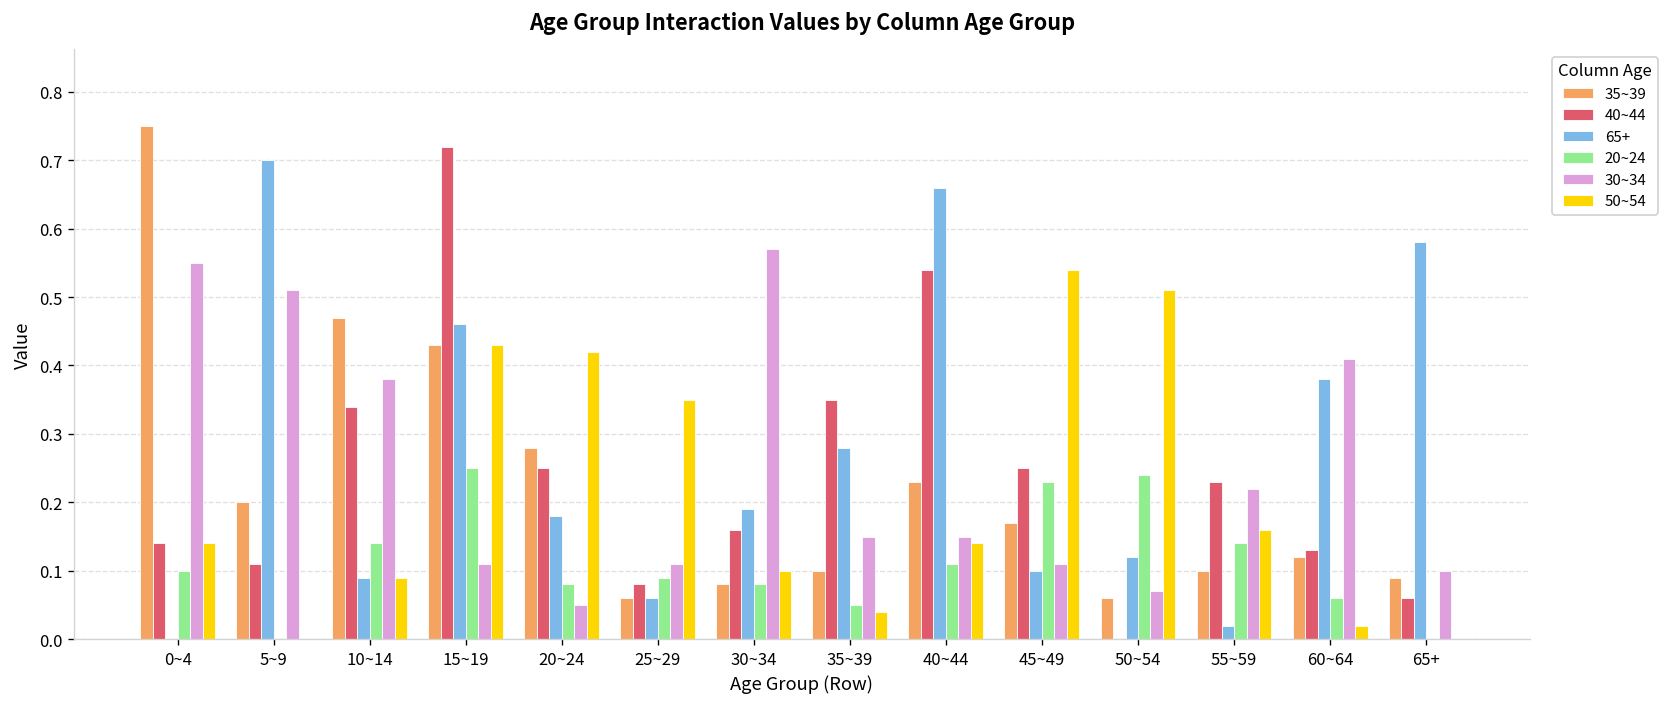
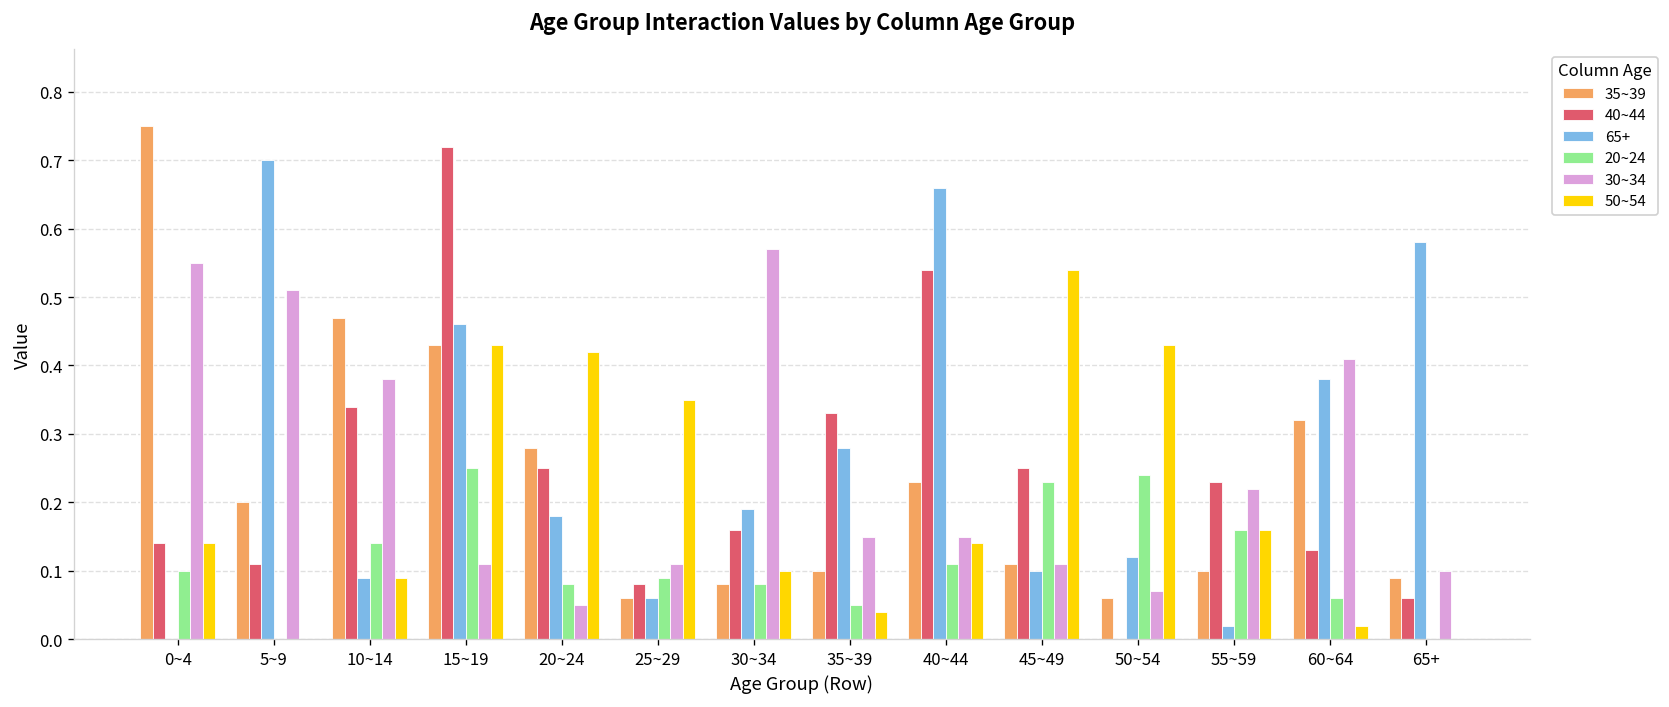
  {
    "35~39": {
      "0~4": 0.75,
      "5~9": 0.20,
      "10~14": 0.47,
      "15~19": 0.43,
      "20~24": 0.28,
      "25~29": 0.06,
      "30~34": 0.08,
      "35~39": 0.10,
      "40~44": 0.23,
-     "45~49": 0.17,
+     "45~49": 0.11,
      "50~54": 0.06,
      "55~59": 0.10,
-     "60~64": 0.12,
+     "60~64": 0.32,
      "65+": 0.09
    },
    "40~44": {
      "0~4": 0.14,
      "5~9": 0.11,
      "10~14": 0.34,
      "15~19": 0.72,
      "20~24": 0.25,
      "25~29": 0.08,
      "30~34": 0.16,
-     "35~39": 0.35,
+     "35~39": 0.33,
      "40~44": 0.54,
      "45~49": 0.25,
      "50~54": 0.00,
      "55~59": 0.23,
      "60~64": 0.13,
      "65+": 0.06
    },
    "65+": {
      "0~4": 0.00,
      "5~9": 0.70,
      "10~14": 0.09,
      "15~19": 0.46,
      "20~24": 0.18,
      "25~29": 0.06,
      "30~34": 0.19,
      "35~39": 0.28,
      "40~44": 0.66,
      "45~49": 0.10,
      "50~54": 0.12,
      "55~59": 0.02,
      "60~64": 0.38,
      "65+": 0.58
    },
    "20~24": {
      "0~4": 0.10,
      "5~9": 0.00,
      "10~14": 0.14,
      "15~19": 0.25,
      "20~24": 0.08,
      "25~29": 0.09,
      "30~34": 0.08,
      "35~39": 0.05,
      "40~44": 0.11,
      "45~49": 0.23,
      "50~54": 0.24,
-     "55~59": 0.14,
+     "55~59": 0.16,
      "60~64": 0.06,
      "65+": 0.00
    },
    "30~34": {
      "0~4": 0.55,
      "5~9": 0.51,
      "10~14": 0.38,
      "15~19": 0.11,
      "20~24": 0.05,
      "25~29": 0.11,
      "30~34": 0.57,
      "35~39": 0.15,
      "40~44": 0.15,
      "45~49": 0.11,
      "50~54": 0.07,
      "55~59": 0.22,
      "60~64": 0.41,
      "65+": 0.10
    },
    "50~54": {
      "0~4": 0.14,
      "5~9": 0.00,
      "10~14": 0.09,
      "15~19": 0.43,
      "20~24": 0.42,
      "25~29": 0.35,
      "30~34": 0.10,
      "35~39": 0.04,
      "40~44": 0.14,
      "45~49": 0.54,
-     "50~54": 0.51,
+     "50~54": 0.43,
      "55~59": 0.16,
      "60~64": 0.02,
      "65+": 0.00
    }
  }
